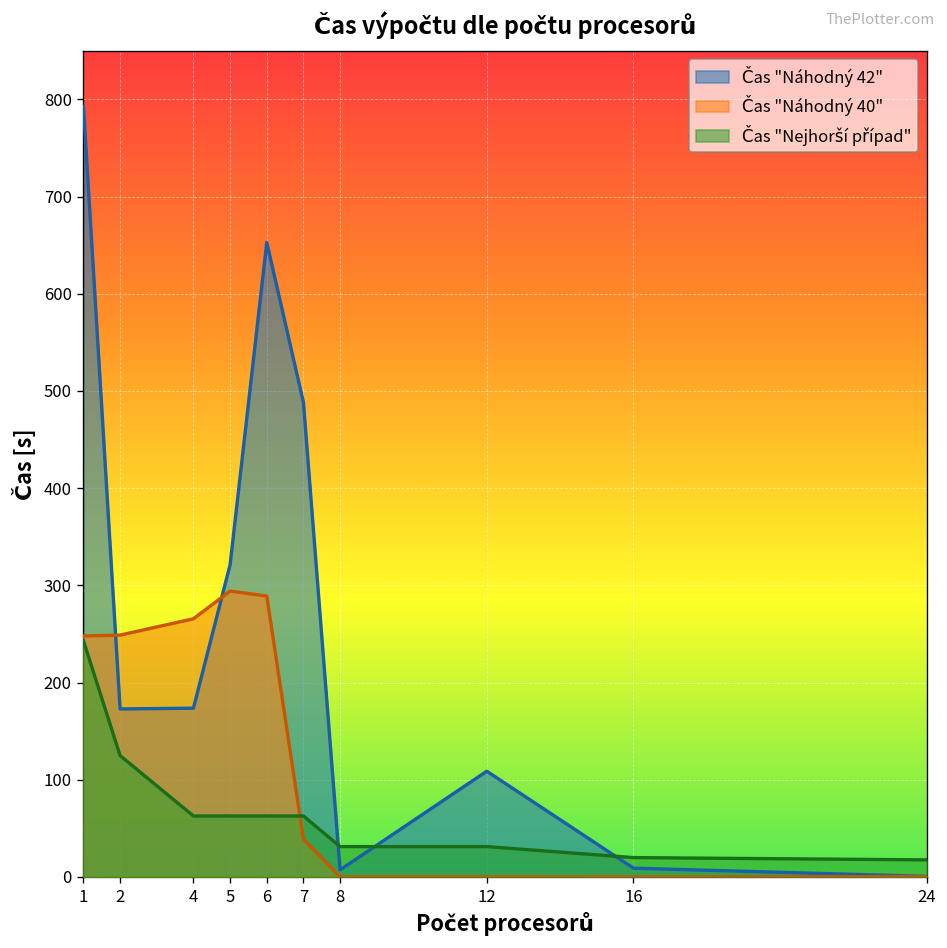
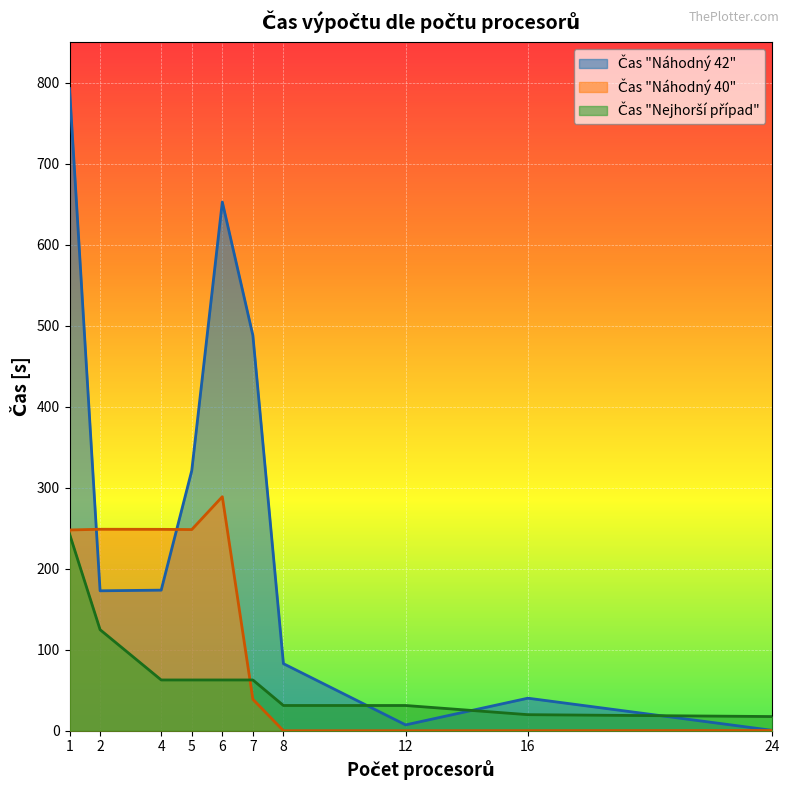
  {
    "Čas \"Náhodný 42\"": {
      "1": 790,
      "2": 170,
      "4": 170,
      "5": 320,
      "6": 650,
      "7": 490,
-     "8": 10,
-     "12": 110,
-     "16": 10
+     "8": 80,
+     "12": 10,
+     "16": 40
    },
    "Čas \"Náhodný 40\"": {
      "1": 250,
      "2": 250,
-     "4": 270,
-     "5": 290,
+     "4": 250,
+     "5": 250,
      "6": 290,
      "7": 40,
      "8": 0,
      "12": 0,
      "16": 0
    },
    "Čas \"Nejhorší případ\"": {
      "1": 240,
      "2": 120,
      "4": 60,
      "5": 60,
      "6": 60,
      "7": 60,
      "8": 30,
      "12": 30,
      "16": 20,
      "24": 20
    }
  }
